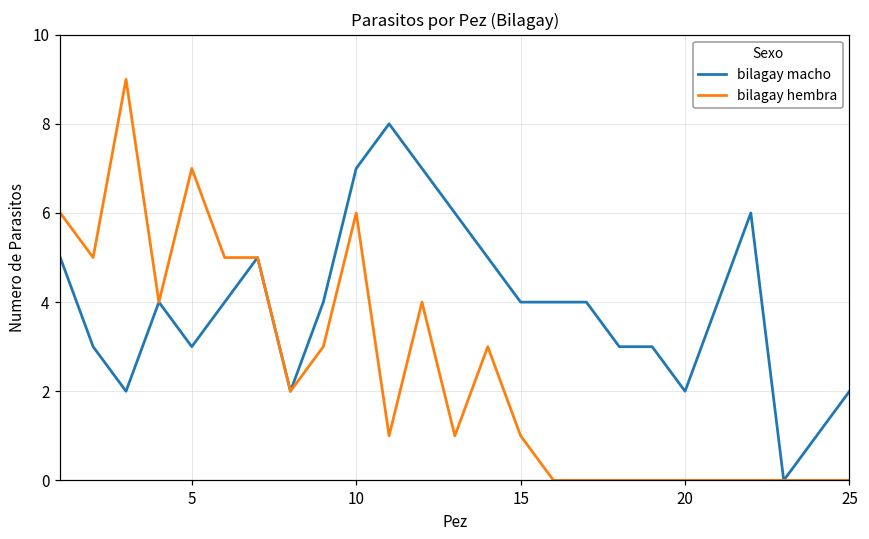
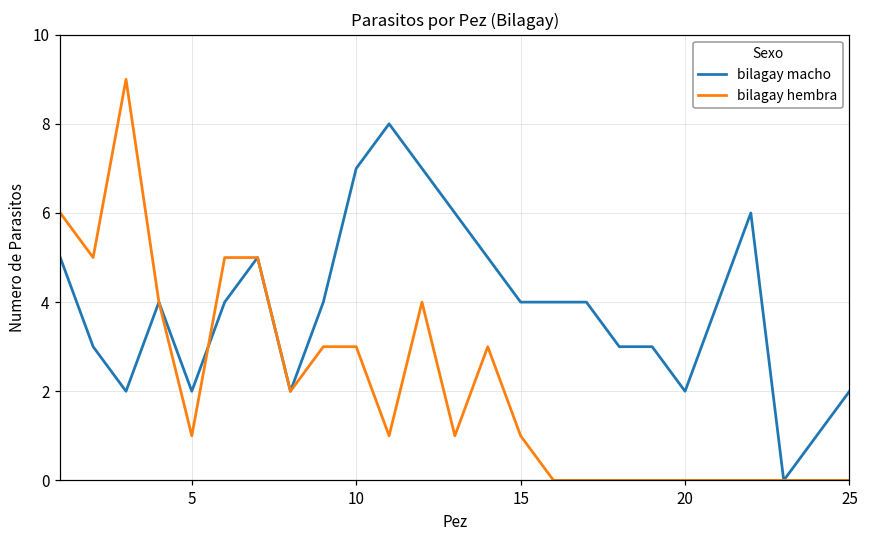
  {
    "bilagay macho": {
-     "5": 3,
+     "5": 2,
      "10": 7,
      "15": 4,
      "20": 2,
      "25": 2
    },
    "bilagay hembra": {
-     "5": 7,
-     "10": 6,
+     "5": 1,
+     "10": 3,
      "15": 1,
      "20": 0,
      "25": 0
    }
  }
